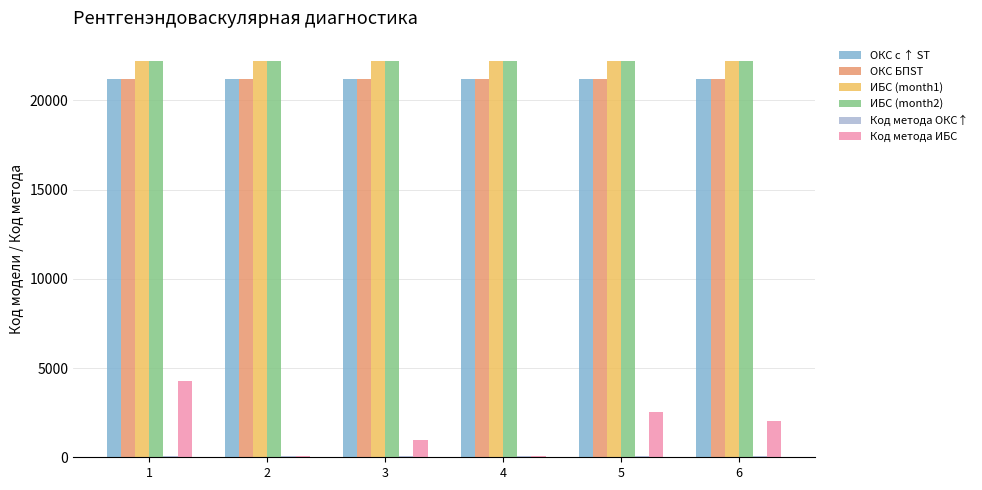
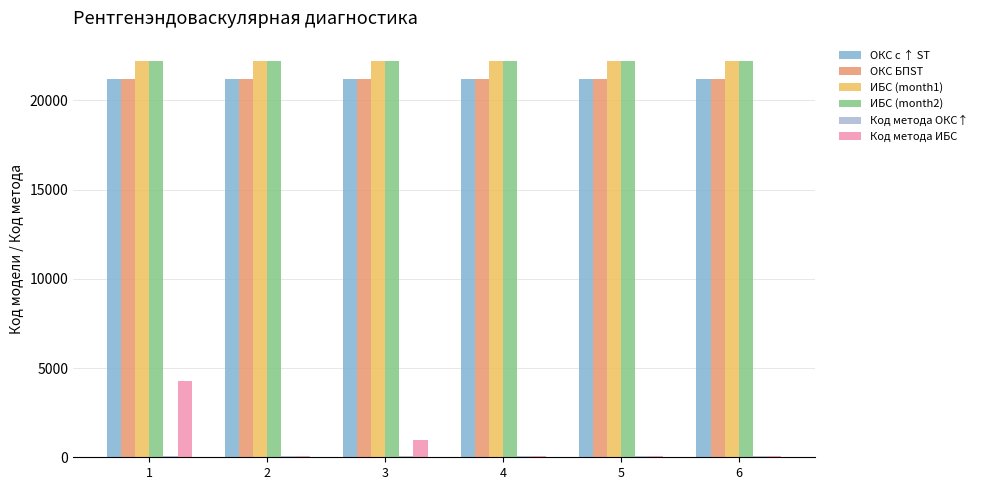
  {
    "ИБС (month2)": {
      "1": 22200,
      "2": 22200,
      "3": 22200,
      "4": 22200,
      "5": 22200,
      "6": 22200
    },
    "Код метода ИБС": {
      "1": 4300,
      "3": 1000,
-     "5": 2600,
-     "6": 2100
+     "5": 0,
+     "6": 0
    }
  }
